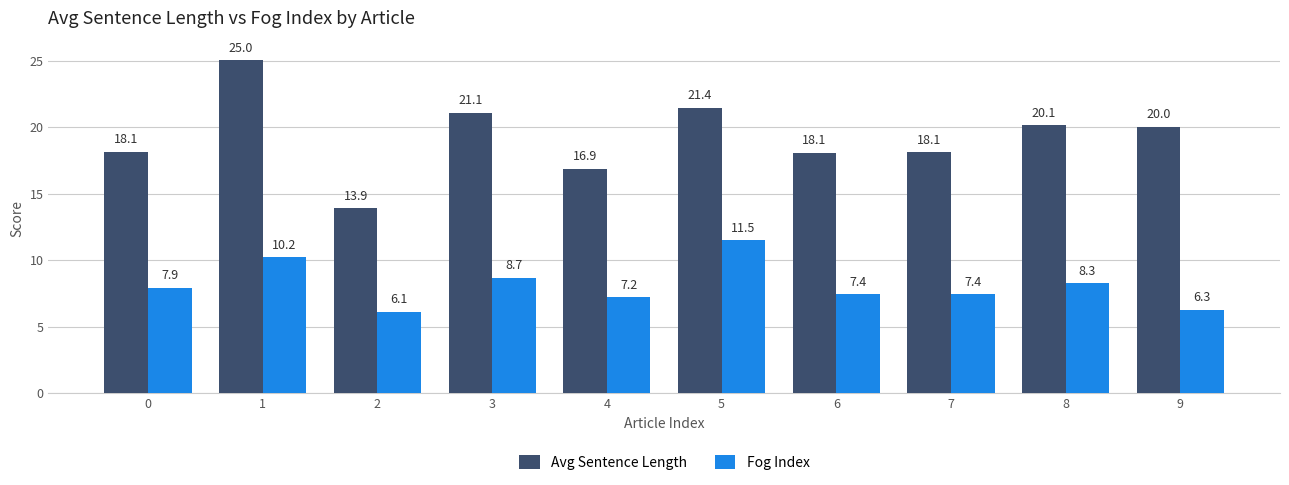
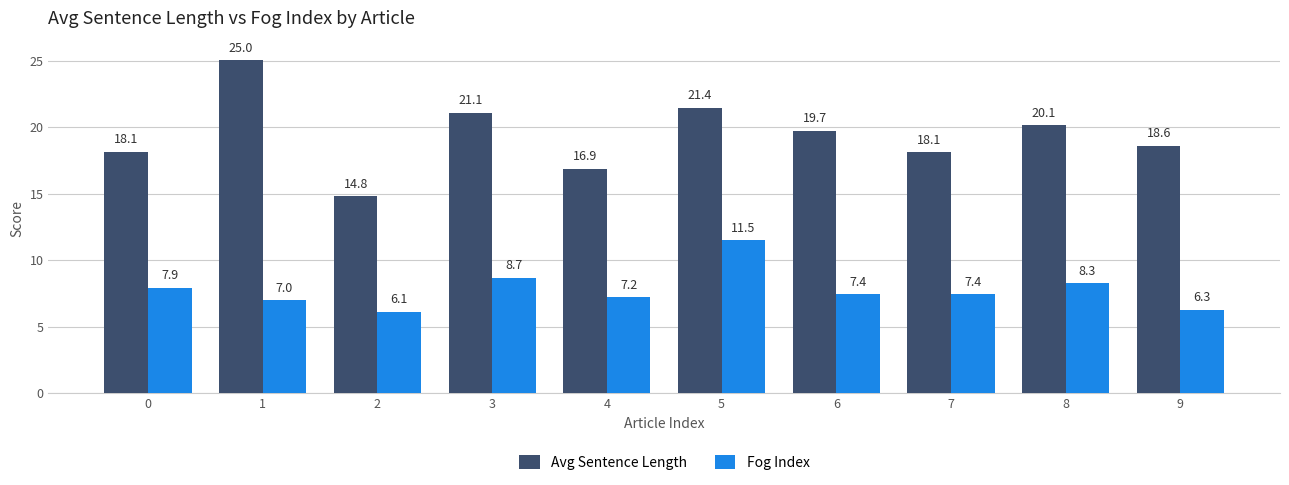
  {
    "Avg Sentence Length": {
      "0": 18.1,
      "1": 25.0,
-     "2": 13.9,
+     "2": 14.8,
      "3": 21.1,
      "4": 16.9,
      "5": 21.4,
-     "6": 18.1,
+     "6": 19.7,
      "7": 18.1,
      "8": 20.1,
-     "9": 20.0
+     "9": 18.6
    },
    "Fog Index": {
      "0": 7.9,
-     "1": 10.2,
+     "1": 7.0,
      "2": 6.1,
      "3": 8.7,
      "4": 7.2,
      "5": 11.5,
      "6": 7.4,
      "7": 7.4,
      "8": 8.3,
      "9": 6.3
    }
  }
